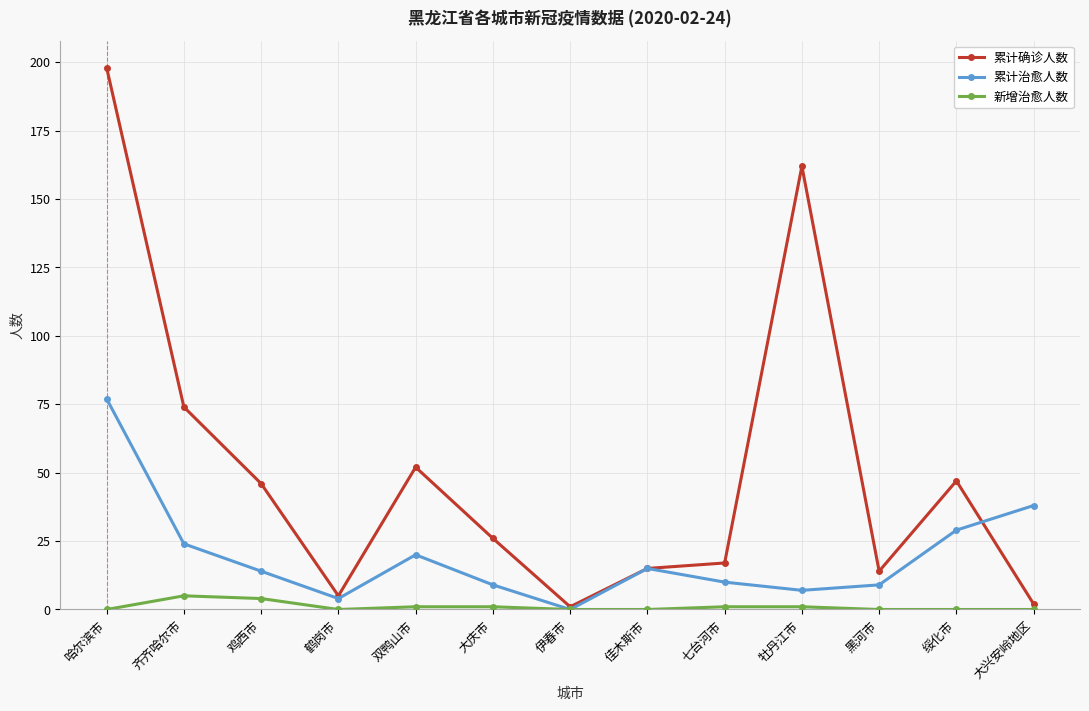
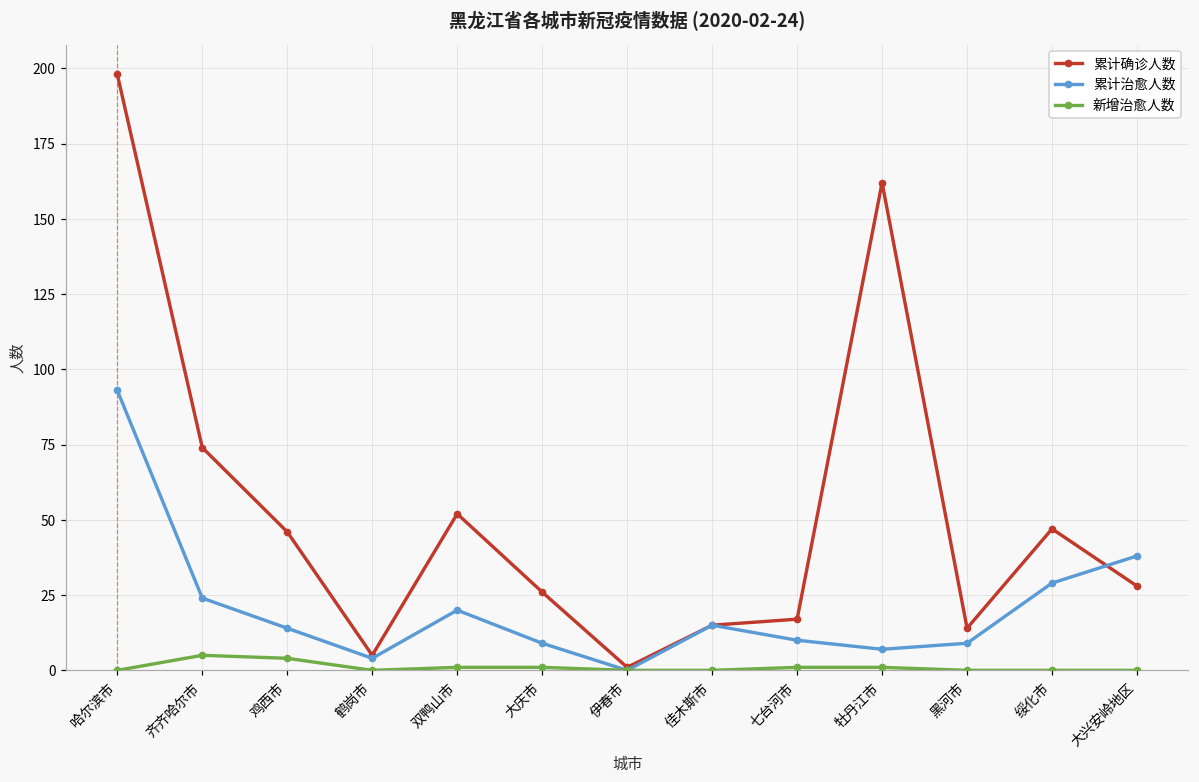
  {
    "累计确诊人数": {
      "哈尔滨市": 198,
      "齐齐哈尔市": 74,
      "鸡西市": 46,
      "鹤岗市": 5,
      "双鸭山市": 52,
      "大庆市": 26,
      "伊春市": 1,
      "七台河市": 17,
      "牡丹江市": 162,
      "黑河市": 14,
      "绥化市": 47,
-     "大兴安岭地区": 2
+     "大兴安岭地区": 28
    },
    "累计治愈人数": {
-     "哈尔滨市": 77,
+     "哈尔滨市": 93,
      "齐齐哈尔市": 24,
      "鸡西市": 14,
      "鹤岗市": 4,
      "双鸭山市": 20,
      "大庆市": 9,
      "七台河市": 10,
      "牡丹江市": 7,
      "黑河市": 9,
      "绥化市": 29,
      "大兴安岭地区": 38
    },
    "新增治愈人数": {
      "哈尔滨市": 0,
      "齐齐哈尔市": 5,
      "鸡西市": 4,
      "鹤岗市": 0,
      "双鸭山市": 1,
      "大庆市": 1,
      "佳木斯市": 0,
      "七台河市": 1,
      "牡丹江市": 1,
      "黑河市": 0,
      "绥化市": 0,
      "大兴安岭地区": 0
    }
  }
